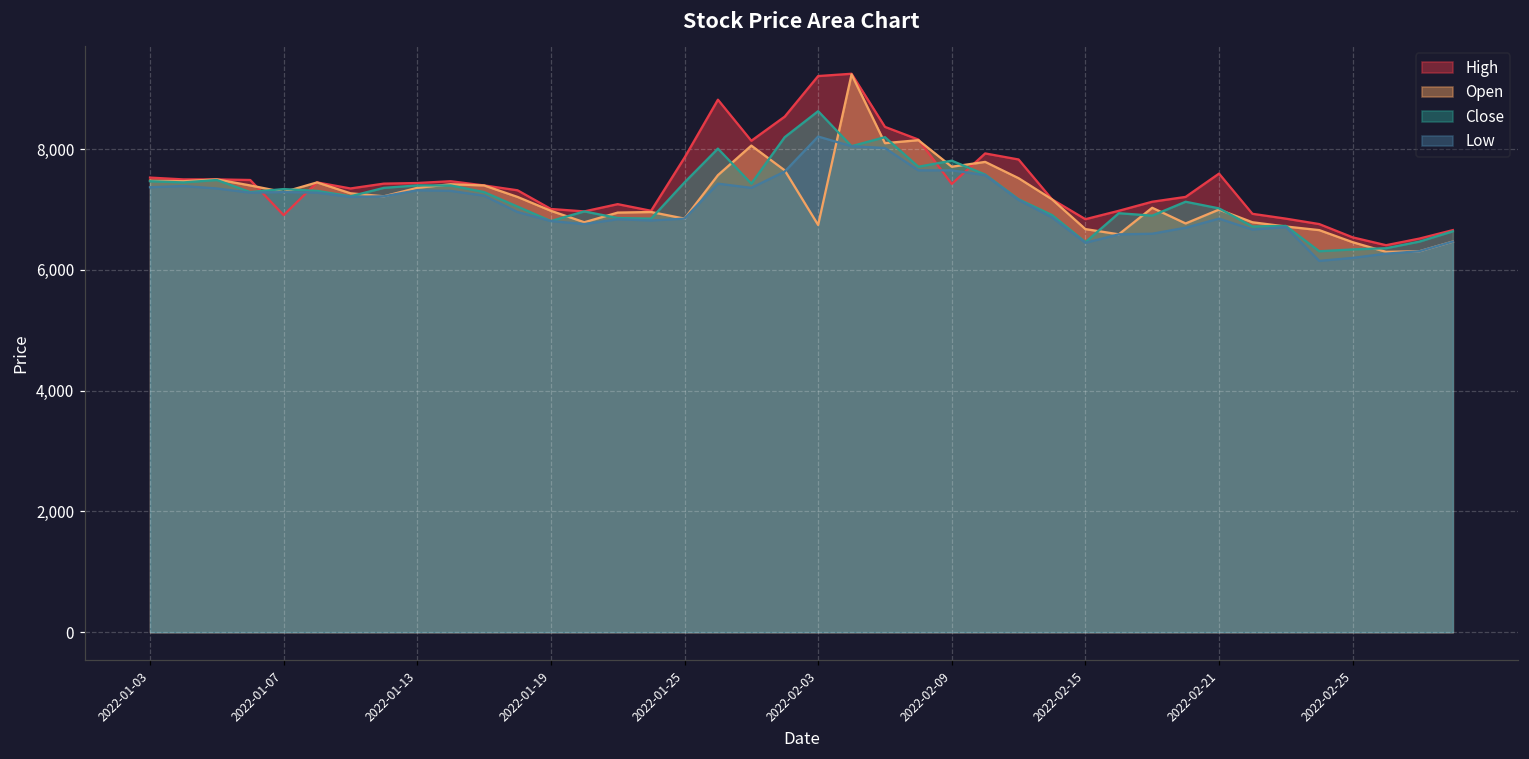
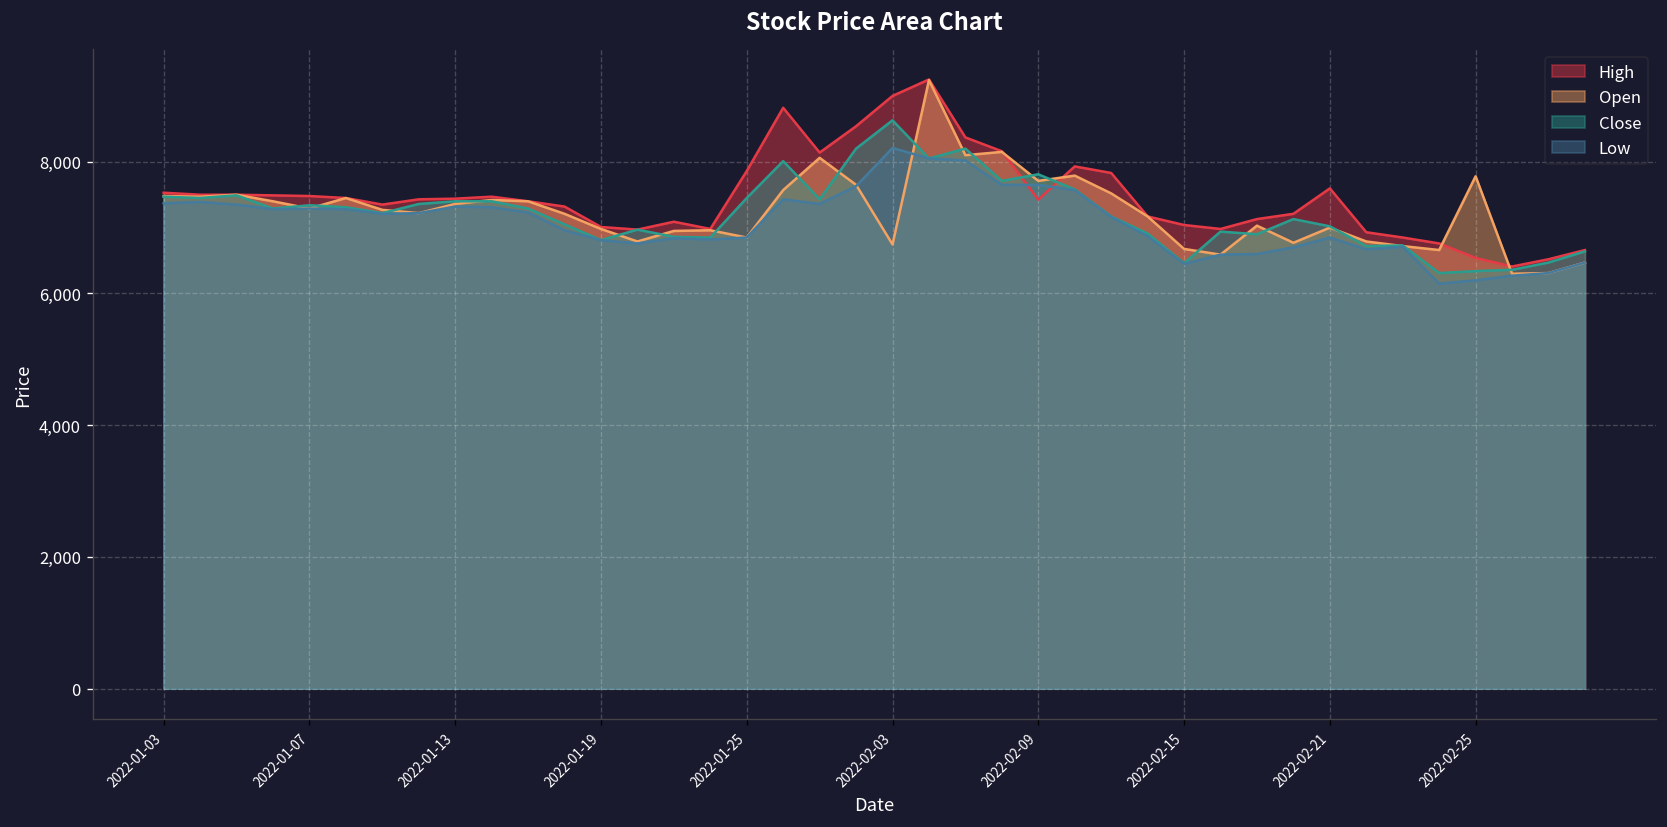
  {
    "High": {
      "2022-01-03": "7,500",
-     "2022-01-07": "6,900",
+     "2022-01-07": "7,500",
      "2022-01-25": "7,900",
-     "2022-02-03": "9,200",
+     "2022-02-03": "9,000",
      "2022-02-09": "7,400",
-     "2022-02-15": "6,800",
+     "2022-02-15": "7,000",
      "2022-02-21": "7,600",
      "2022-02-25": "6,500"
    },
    "Open": {
      "2022-02-03": "6,700",
      "2022-02-09": "7,700",
      "2022-02-15": "6,700",
-     "2022-02-25": "6,500"
+     "2022-02-25": "7,800"
    }
  }
